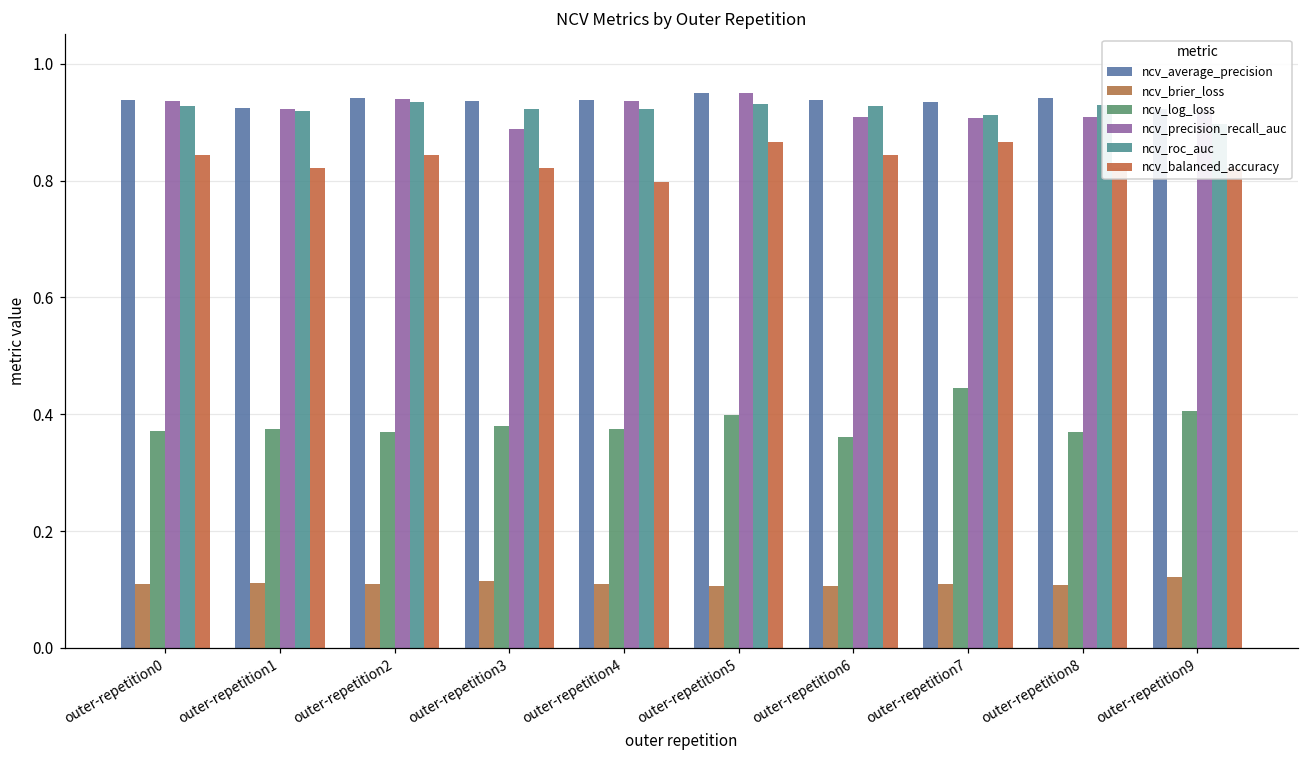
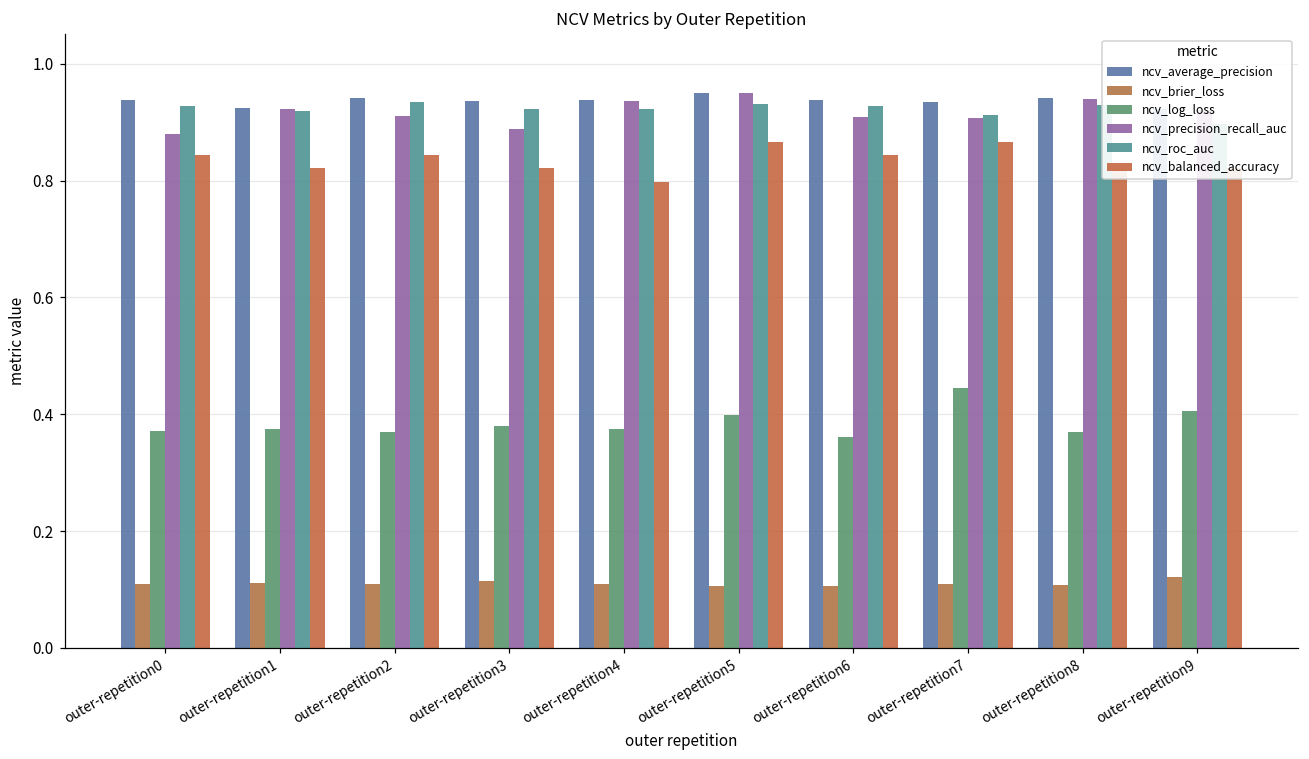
  {
    "ncv_precision_recall_auc": {
-     "outer-repetition0": 0.94,
+     "outer-repetition0": 0.88,
      "outer-repetition1": 0.92,
-     "outer-repetition2": 0.94,
+     "outer-repetition2": 0.91,
      "outer-repetition3": 0.89,
      "outer-repetition4": 0.94,
      "outer-repetition5": 0.95,
      "outer-repetition6": 0.91,
      "outer-repetition7": 0.91,
-     "outer-repetition8": 0.91
+     "outer-repetition8": 0.94
    }
  }
